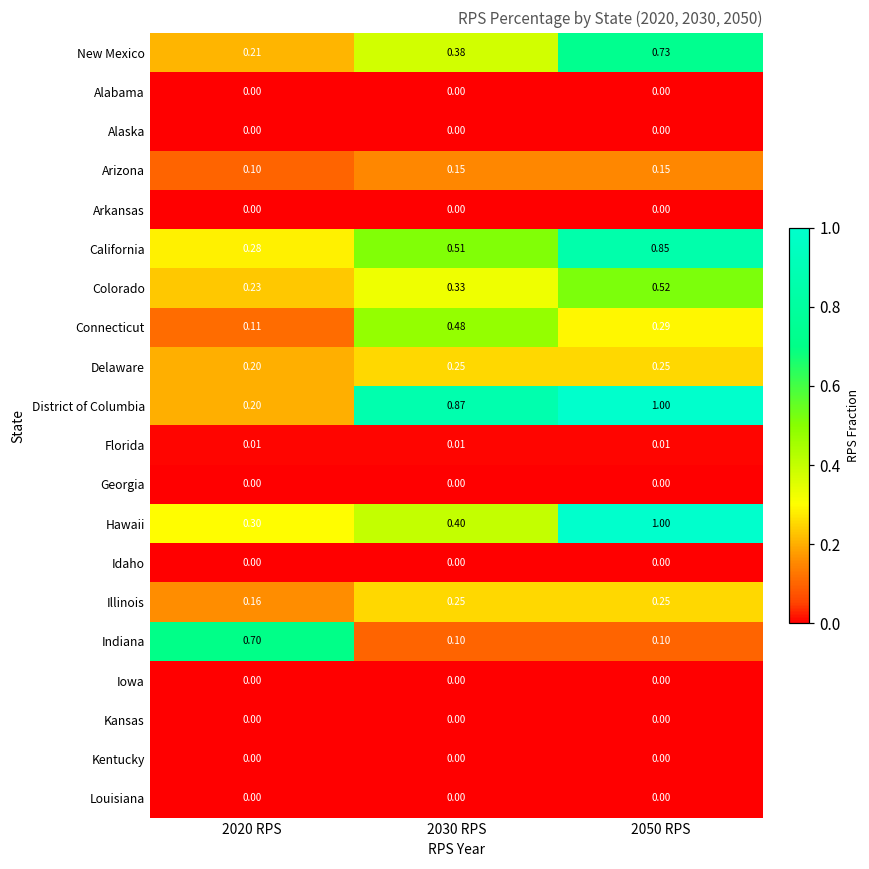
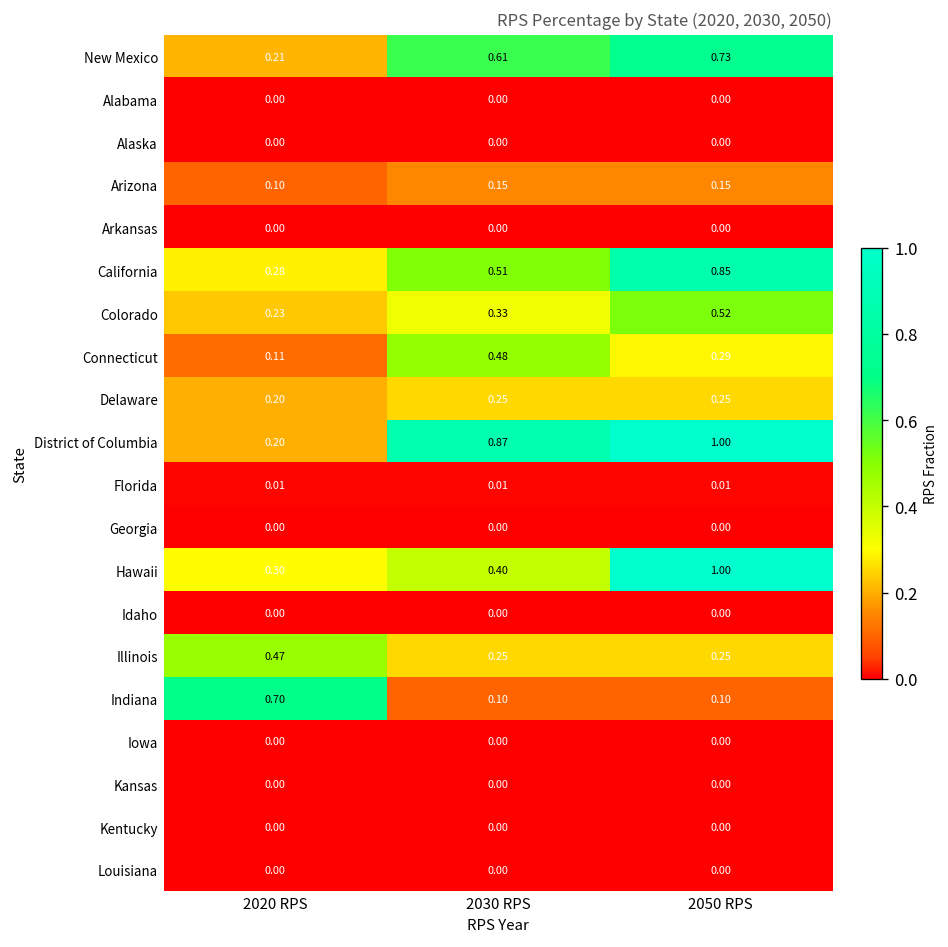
  {
    "New Mexico": {
      "2020 RPS": 0.21,
-     "2030 RPS": 0.38,
+     "2030 RPS": 0.61,
      "2050 RPS": 0.73
    },
    "Alabama": {
      "2020 RPS": 0.00,
      "2030 RPS": 0.00,
      "2050 RPS": 0.00
    },
    "Alaska": {
      "2020 RPS": 0.00,
      "2030 RPS": 0.00,
      "2050 RPS": 0.00
    },
    "Arizona": {
      "2020 RPS": 0.10,
      "2030 RPS": 0.15,
      "2050 RPS": 0.15
    },
    "Arkansas": {
      "2020 RPS": 0.00,
      "2030 RPS": 0.00,
      "2050 RPS": 0.00
    },
    "California": {
      "2020 RPS": 0.28,
      "2030 RPS": 0.51,
      "2050 RPS": 0.85
    },
    "Colorado": {
      "2020 RPS": 0.23,
      "2030 RPS": 0.33,
      "2050 RPS": 0.52
    },
    "Connecticut": {
      "2020 RPS": 0.11,
      "2030 RPS": 0.48,
      "2050 RPS": 0.29
    },
    "Delaware": {
      "2020 RPS": 0.20,
      "2030 RPS": 0.25,
      "2050 RPS": 0.25
    },
    "District of Columbia": {
      "2020 RPS": 0.20,
      "2030 RPS": 0.87,
      "2050 RPS": 1.00
    },
    "Florida": {
      "2020 RPS": 0.01,
      "2030 RPS": 0.01,
      "2050 RPS": 0.01
    },
    "Georgia": {
      "2020 RPS": 0.00,
      "2030 RPS": 0.00,
      "2050 RPS": 0.00
    },
    "Hawaii": {
      "2020 RPS": 0.30,
      "2030 RPS": 0.40,
      "2050 RPS": 1.00
    },
    "Idaho": {
      "2020 RPS": 0.00,
      "2030 RPS": 0.00,
      "2050 RPS": 0.00
    },
    "Illinois": {
-     "2020 RPS": 0.16,
+     "2020 RPS": 0.47,
      "2030 RPS": 0.25,
      "2050 RPS": 0.25
    },
    "Indiana": {
      "2020 RPS": 0.70,
      "2030 RPS": 0.10,
      "2050 RPS": 0.10
    },
    "Iowa": {
      "2020 RPS": 0.00,
      "2030 RPS": 0.00,
      "2050 RPS": 0.00
    },
    "Kansas": {
      "2020 RPS": 0.00,
      "2030 RPS": 0.00,
      "2050 RPS": 0.00
    },
    "Kentucky": {
      "2020 RPS": 0.00,
      "2030 RPS": 0.00,
      "2050 RPS": 0.00
    },
    "Louisiana": {
      "2020 RPS": 0.00,
      "2030 RPS": 0.00,
      "2050 RPS": 0.00
    }
  }
